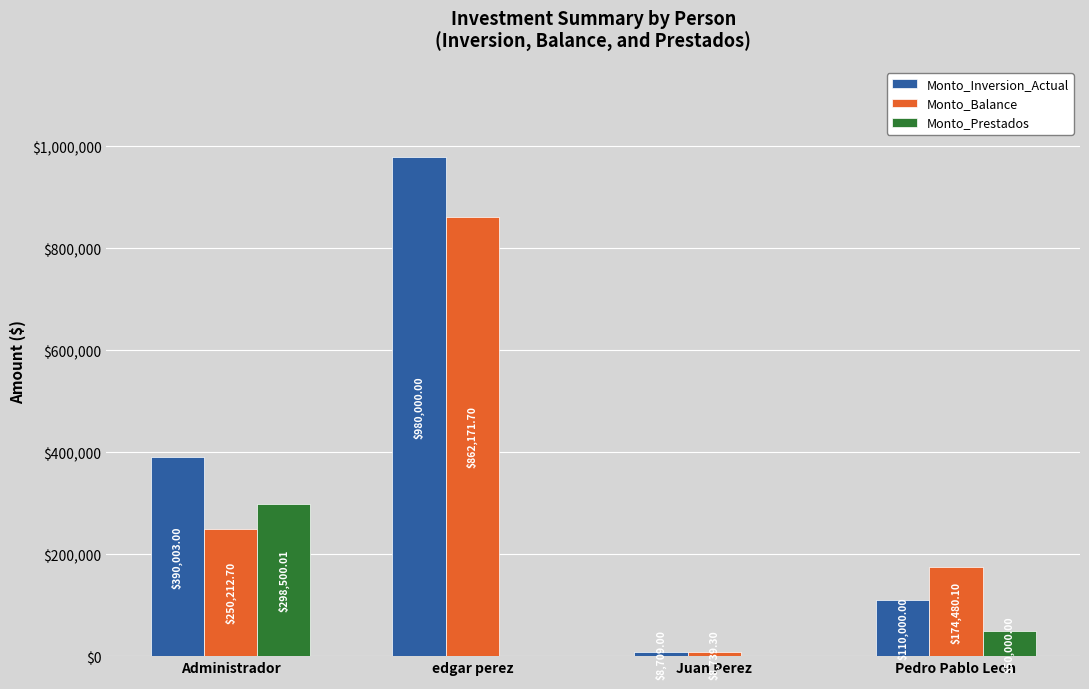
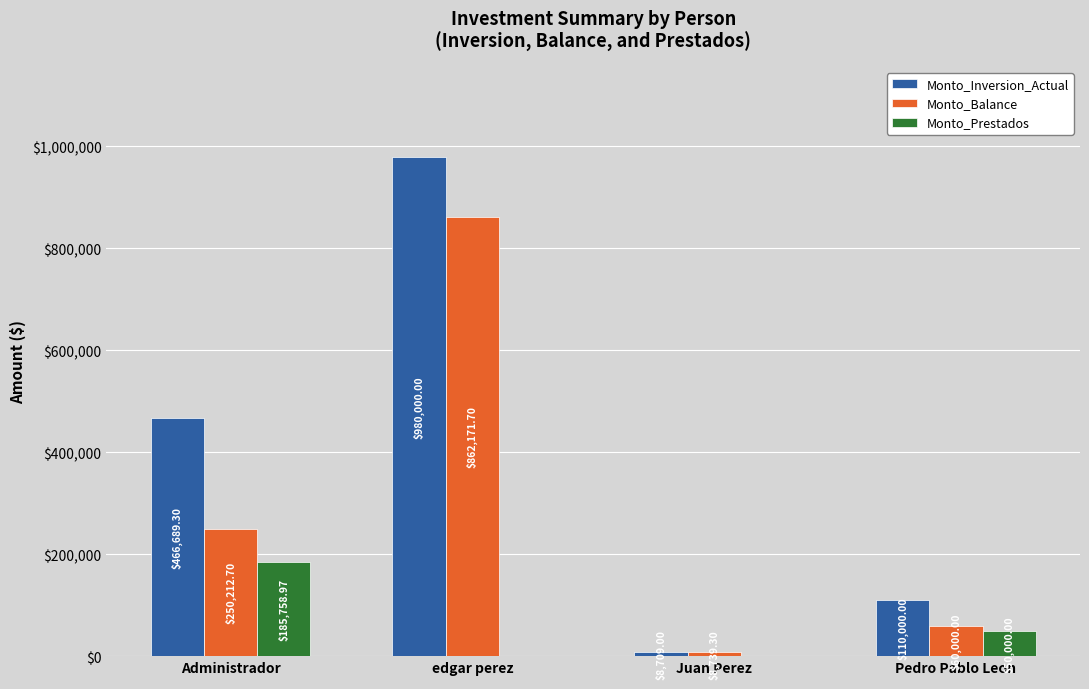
  {
    "Monto_Inversion_Actual": {
-     "Administrador": "$390,003.00",
+     "Administrador": "$466,689.30",
      "edgar perez": "$980,000.00",
      "Pedro Pablo Leon": "$110,000.00"
    },
    "Monto_Balance": {
      "Administrador": "$250,212.70",
      "edgar perez": "$862,171.70",
-     "Pedro Pablo Leon": "$174,480.10"
+     "Pedro Pablo Leon": "$60,000.00"
    },
    "Monto_Prestados": {
-     "Administrador": "$298,500.01"
+     "Administrador": "$185,758.97"
    }
  }
